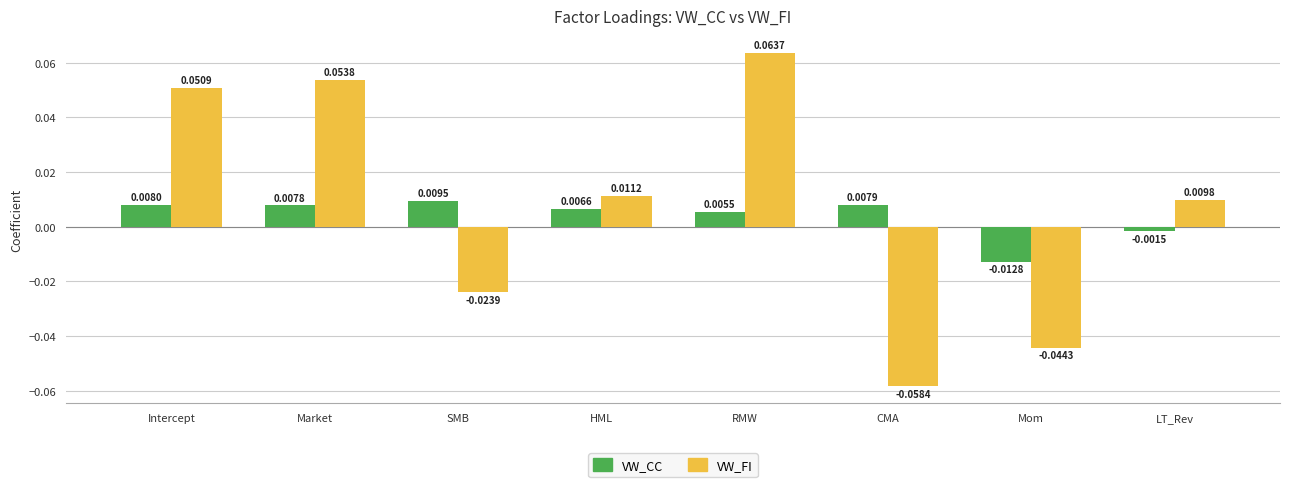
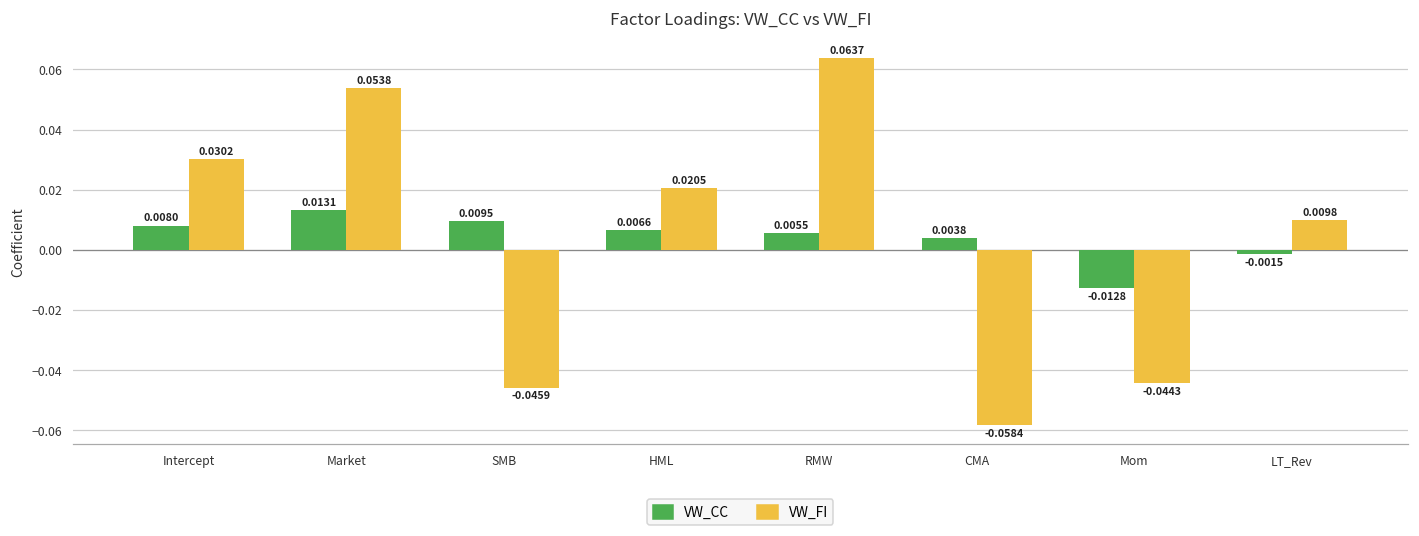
  {
    "VW_CC": {
      "Intercept": 0.0080,
-     "Market": 0.0078,
+     "Market": 0.0131,
      "SMB": 0.0095,
      "HML": 0.0066,
      "RMW": 0.0055,
-     "CMA": 0.0079,
+     "CMA": 0.0038,
      "Mom": -0.0128,
      "LT_Rev": -0.0015
    },
    "VW_FI": {
-     "Intercept": 0.0509,
+     "Intercept": 0.0302,
      "Market": 0.0538,
-     "SMB": -0.0239,
-     "HML": 0.0112,
+     "SMB": -0.0459,
+     "HML": 0.0205,
      "RMW": 0.0637,
      "CMA": -0.0584,
      "Mom": -0.0443,
      "LT_Rev": 0.0098
    }
  }
